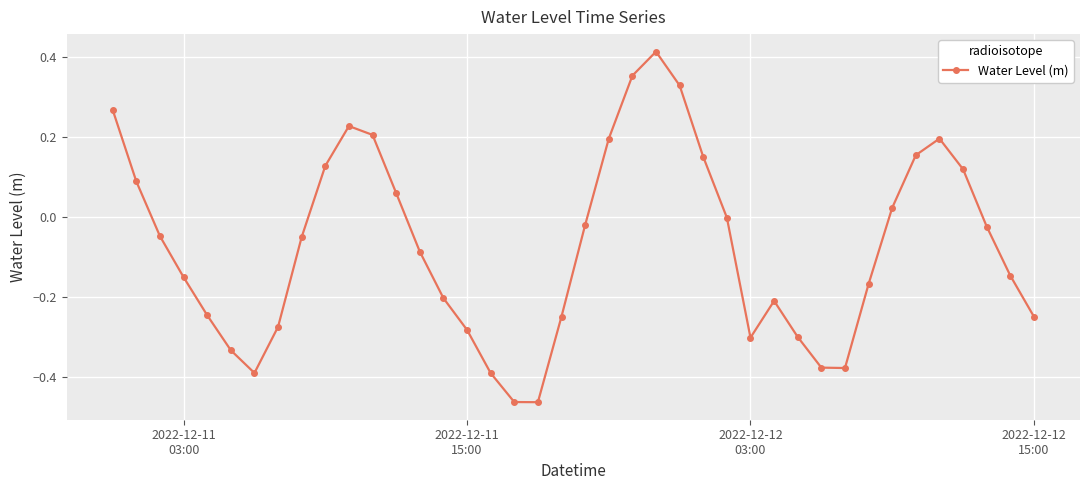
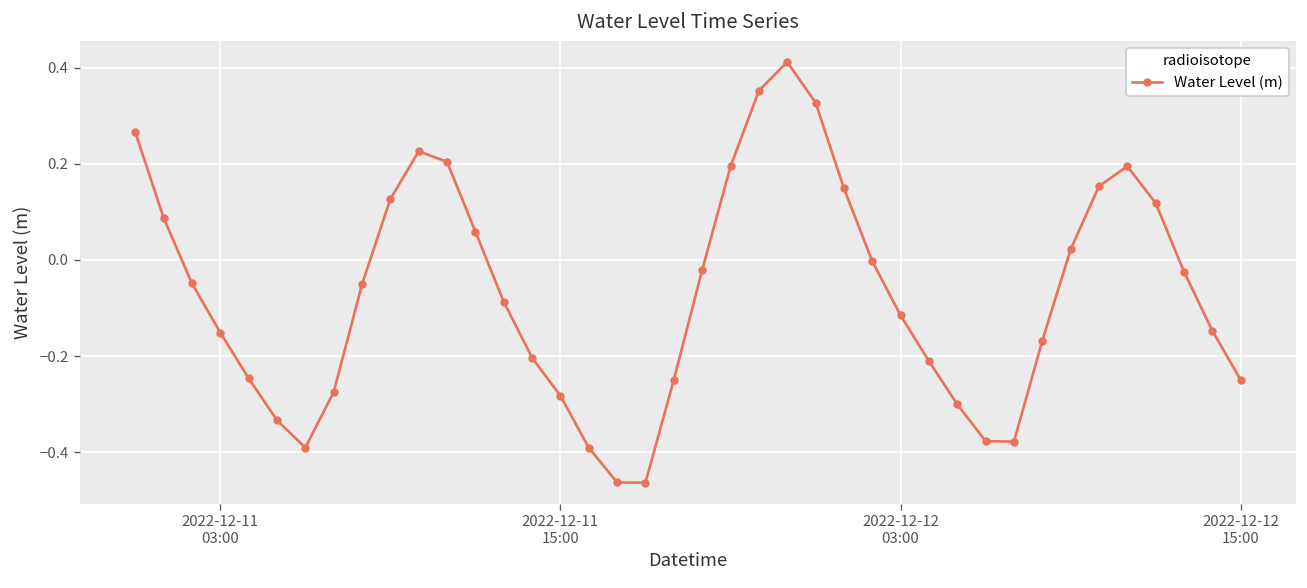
  {
    "2022-12-11 03:00": -0.15,
    "2022-12-11 15:00": -0.28,
-   "2022-12-12 03:00": -0.30,
+   "2022-12-12 03:00": -0.12,
    "2022-12-12 15:00": -0.25
  }
